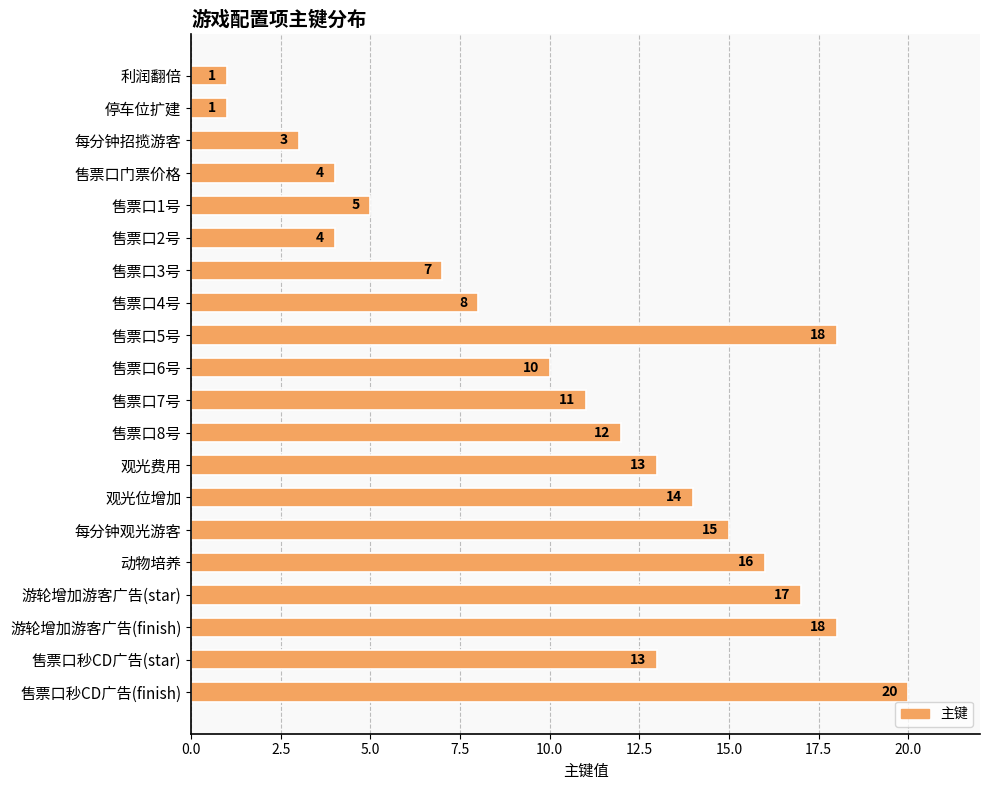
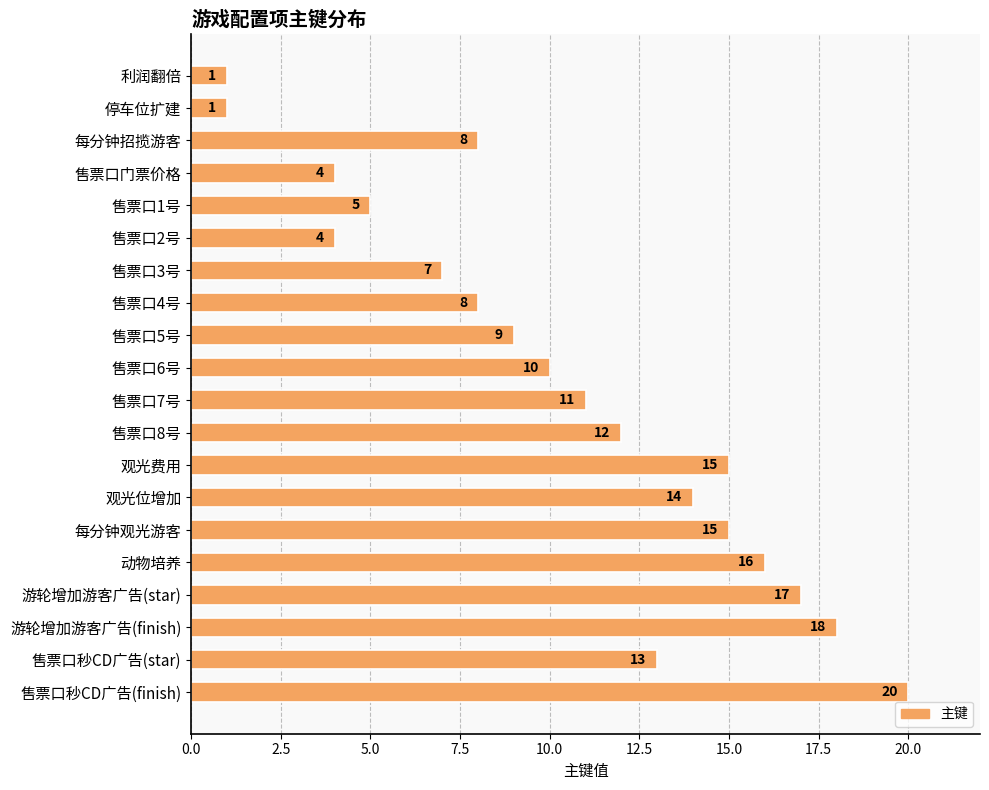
  {
    "利润翻倍": 1,
    "停车位扩建": 1,
-   "每分钟招揽游客": 3,
+   "每分钟招揽游客": 8,
    "售票口门票价格": 4,
    "售票口1号": 5,
    "售票口2号": 4,
    "售票口3号": 7,
    "售票口4号": 8,
-   "售票口5号": 18,
+   "售票口5号": 9,
    "售票口6号": 10,
    "售票口7号": 11,
    "售票口8号": 12,
-   "观光费用": 13,
+   "观光费用": 15,
    "观光位增加": 14,
    "每分钟观光游客": 15,
    "动物培养": 16,
    "游轮增加游客广告(star)": 17,
    "游轮增加游客广告(finish)": 18,
    "售票口秒CD广告(star)": 13,
    "售票口秒CD广告(finish)": 20
  }
